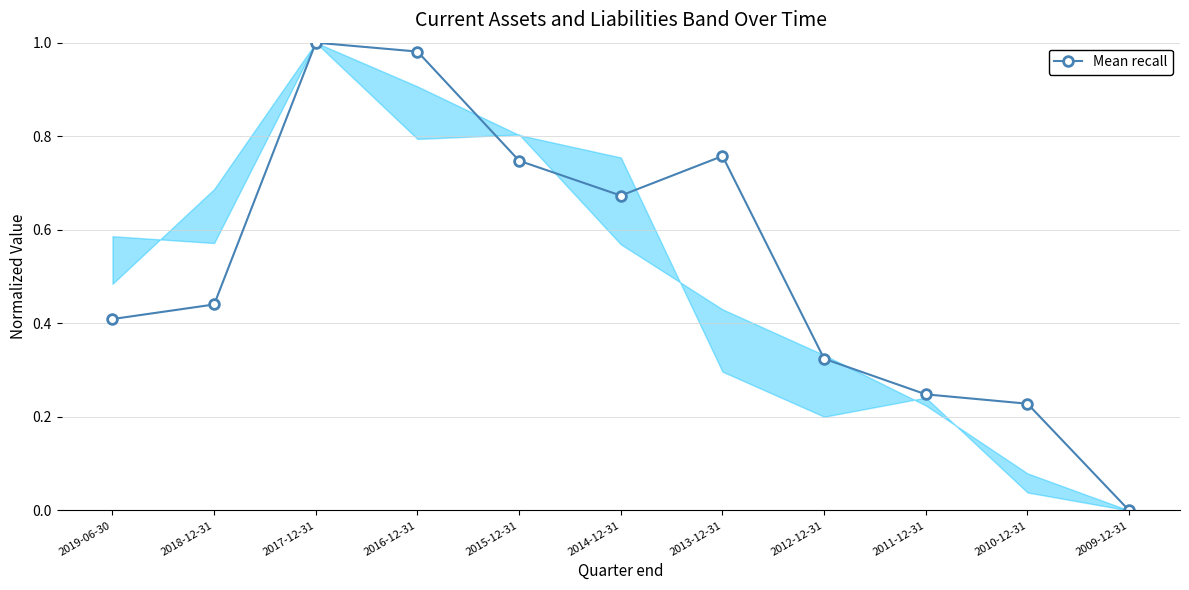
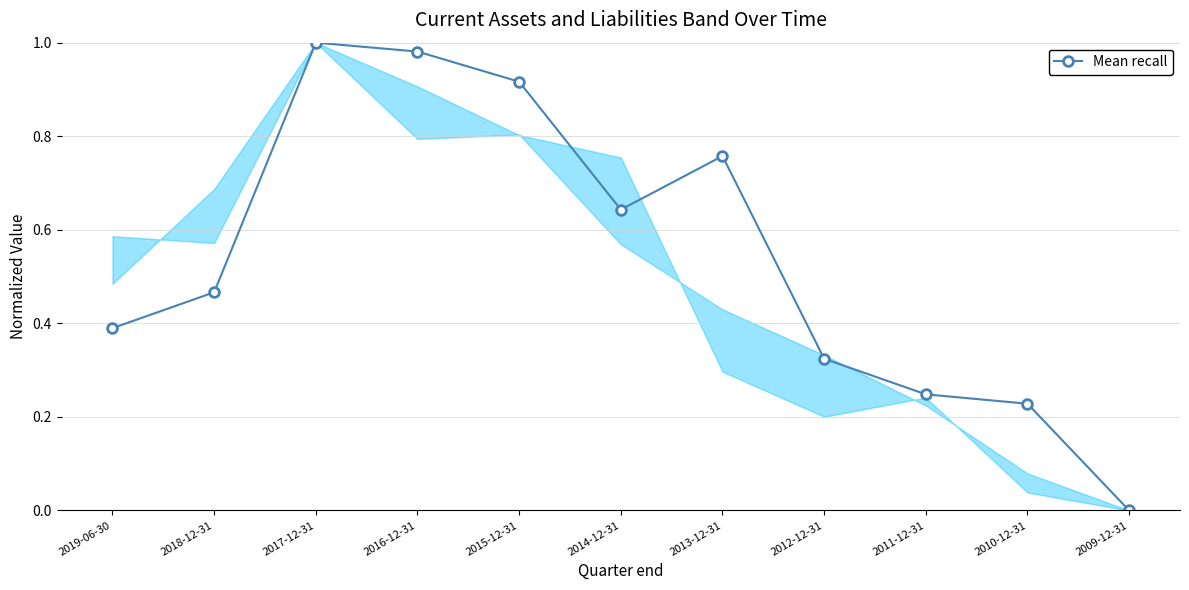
  {
    "Mean recall": {
-     "2019-06-30": 0.41,
-     "2018-12-31": 0.44,
+     "2019-06-30": 0.39,
+     "2018-12-31": 0.47,
      "2016-12-31": 0.98,
-     "2015-12-31": 0.75,
-     "2014-12-31": 0.67,
+     "2015-12-31": 0.92,
+     "2014-12-31": 0.64,
      "2013-12-31": 0.76,
      "2012-12-31": 0.32,
      "2011-12-31": 0.25,
      "2010-12-31": 0.23
    }
  }
